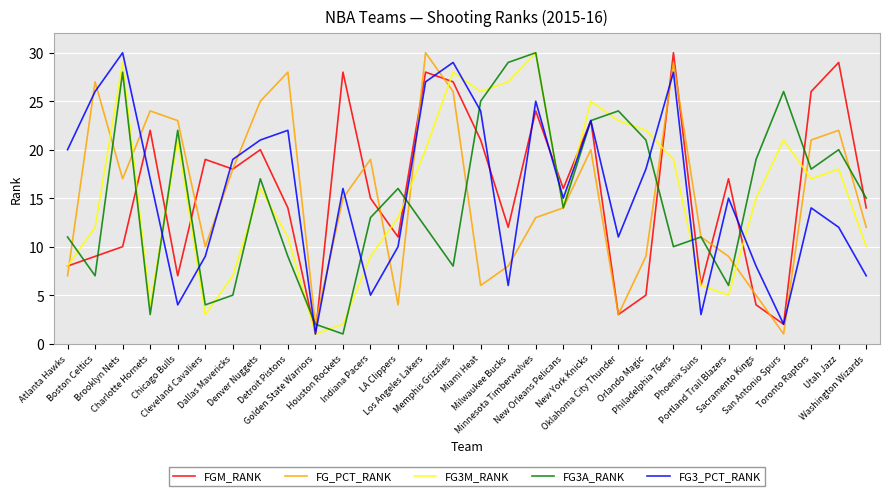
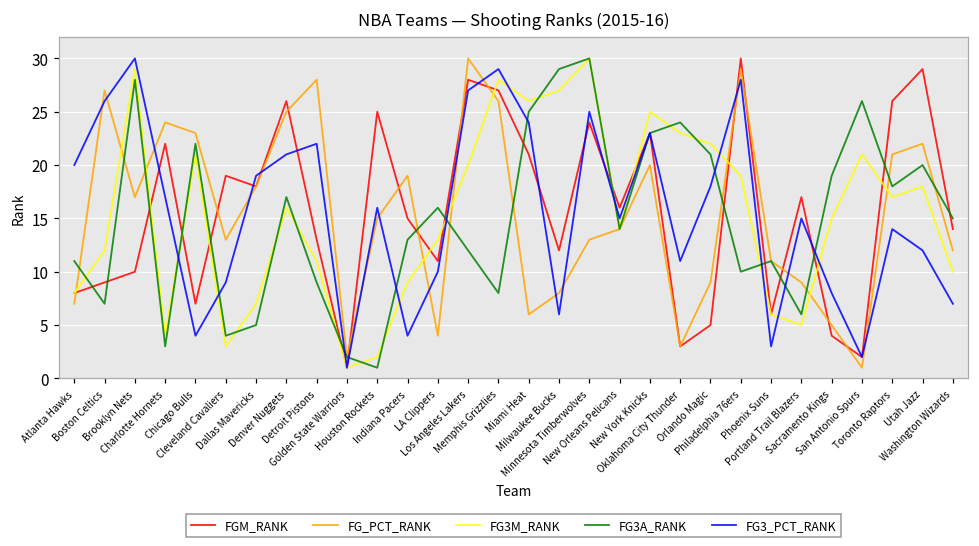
  {
    "FGM_RANK": {
      "Boston Celtics": 9,
      "Brooklyn Nets": 10,
      "Charlotte Hornets": 22,
      "Chicago Bulls": 7,
      "Cleveland Cavaliers": 19,
-     "Denver Nuggets": 20,
-     "Detroit Pistons": 14,
-     "Houston Rockets": 28,
+     "Denver Nuggets": 26,
+     "Detroit Pistons": 13,
+     "Houston Rockets": 25,
      "Indiana Pacers": 15,
      "LA Clippers": 11,
      "Los Angeles Lakers": 28,
      "Memphis Grizzlies": 27,
      "Miami Heat": 21,
      "Milwaukee Bucks": 12,
      "Minnesota Timberwolves": 24,
      "New Orleans Pelicans": 16,
      "Orlando Magic": 5,
      "Philadelphia 76ers": 30,
      "Portland Trail Blazers": 17,
      "Sacramento Kings": 4,
      "Toronto Raptors": 26,
      "Utah Jazz": 29,
      "Washington Wizards": 14
    },
    "FG_PCT_RANK": {
      "Atlanta Hawks": 7,
      "Boston Celtics": 27,
      "Brooklyn Nets": 17,
      "Charlotte Hornets": 24,
      "Chicago Bulls": 23,
-     "Cleveland Cavaliers": 10,
+     "Cleveland Cavaliers": 13,
      "Denver Nuggets": 25,
      "Detroit Pistons": 28,
      "Houston Rockets": 15,
      "Indiana Pacers": 19,
      "LA Clippers": 4,
      "Los Angeles Lakers": 30,
      "Memphis Grizzlies": 26,
      "Miami Heat": 6,
      "Milwaukee Bucks": 8,
      "Minnesota Timberwolves": 13,
      "New York Knicks": 20,
      "Orlando Magic": 9,
      "Philadelphia 76ers": 29,
      "Portland Trail Blazers": 9,
      "Sacramento Kings": 5,
      "San Antonio Spurs": 1,
      "Toronto Raptors": 21,
      "Utah Jazz": 22,
      "Washington Wizards": 12
    },
    "FG3M_RANK": {
      "Boston Celtics": 12,
      "Brooklyn Nets": 29,
      "Charlotte Hornets": 4,
      "Chicago Bulls": 21,
      "Cleveland Cavaliers": 3,
      "Dallas Mavericks": 7,
      "Denver Nuggets": 16,
      "Detroit Pistons": 11,
      "Houston Rockets": 2,
      "Indiana Pacers": 9,
      "LA Clippers": 13,
      "Los Angeles Lakers": 20,
      "Memphis Grizzlies": 28,
      "Miami Heat": 26,
      "Milwaukee Bucks": 27,
      "New York Knicks": 25,
      "Oklahoma City Thunder": 23,
      "Orlando Magic": 22,
      "Philadelphia 76ers": 19,
      "Portland Trail Blazers": 5,
      "Sacramento Kings": 15,
      "San Antonio Spurs": 21,
      "Toronto Raptors": 17,
      "Utah Jazz": 18,
      "Washington Wizards": 10
    },
    "FG3A_RANK": {
      "Atlanta Hawks": 11,
      "Boston Celtics": 7,
      "Brooklyn Nets": 28,
      "Charlotte Hornets": 3,
      "Chicago Bulls": 22,
      "Cleveland Cavaliers": 4,
      "Dallas Mavericks": 5,
      "Denver Nuggets": 17,
      "Detroit Pistons": 9,
      "Houston Rockets": 1,
      "Indiana Pacers": 13,
      "LA Clippers": 16,
      "Los Angeles Lakers": 12,
      "Memphis Grizzlies": 8,
      "Miami Heat": 25,
      "Milwaukee Bucks": 29,
      "Oklahoma City Thunder": 24,
      "Orlando Magic": 21,
      "Philadelphia 76ers": 10,
      "Portland Trail Blazers": 6,
      "Sacramento Kings": 19,
      "San Antonio Spurs": 26,
      "Toronto Raptors": 18,
      "Utah Jazz": 20,
      "Washington Wizards": 15
    },
    "FG3_PCT_RANK": {
      "Atlanta Hawks": 20,
      "Boston Celtics": 26,
      "Brooklyn Nets": 30,
      "Charlotte Hornets": 17,
      "Chicago Bulls": 4,
      "Cleveland Cavaliers": 9,
      "Dallas Mavericks": 19,
      "Denver Nuggets": 21,
      "Detroit Pistons": 22,
      "Houston Rockets": 16,
-     "Indiana Pacers": 5,
+     "Indiana Pacers": 4,
      "LA Clippers": 10,
      "Los Angeles Lakers": 27,
      "Memphis Grizzlies": 29,
      "Miami Heat": 24,
      "Milwaukee Bucks": 6,
      "Minnesota Timberwolves": 25,
      "New Orleans Pelicans": 15,
      "Oklahoma City Thunder": 11,
      "Orlando Magic": 18,
      "Philadelphia 76ers": 28,
      "Phoenix Suns": 3,
      "Portland Trail Blazers": 15,
      "Sacramento Kings": 8,
      "Toronto Raptors": 14,
      "Utah Jazz": 12,
      "Washington Wizards": 7
    }
  }
